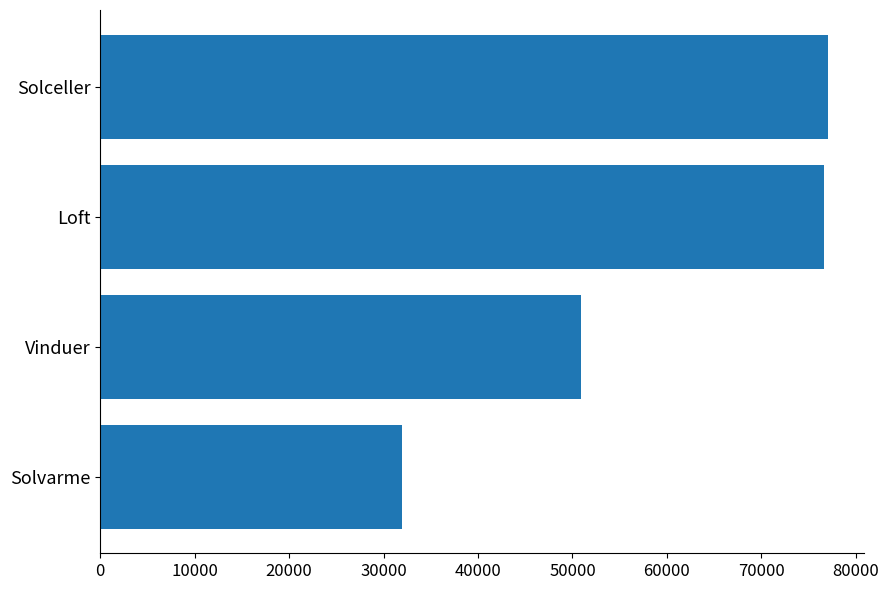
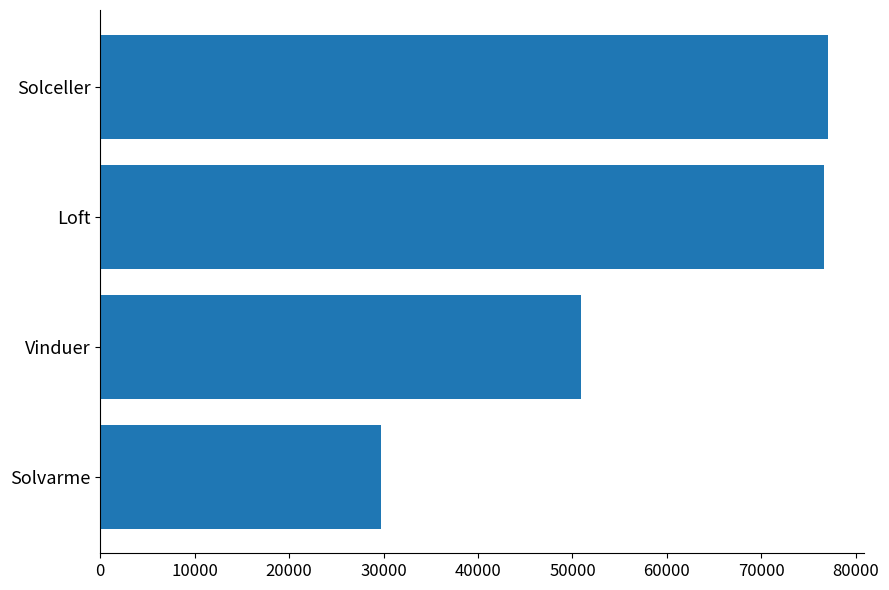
  {
    "Solceller": 77000,
    "Loft": 77000,
    "Vinduer": 51000,
-   "Solvarme": 32000
+   "Solvarme": 30000
  }
